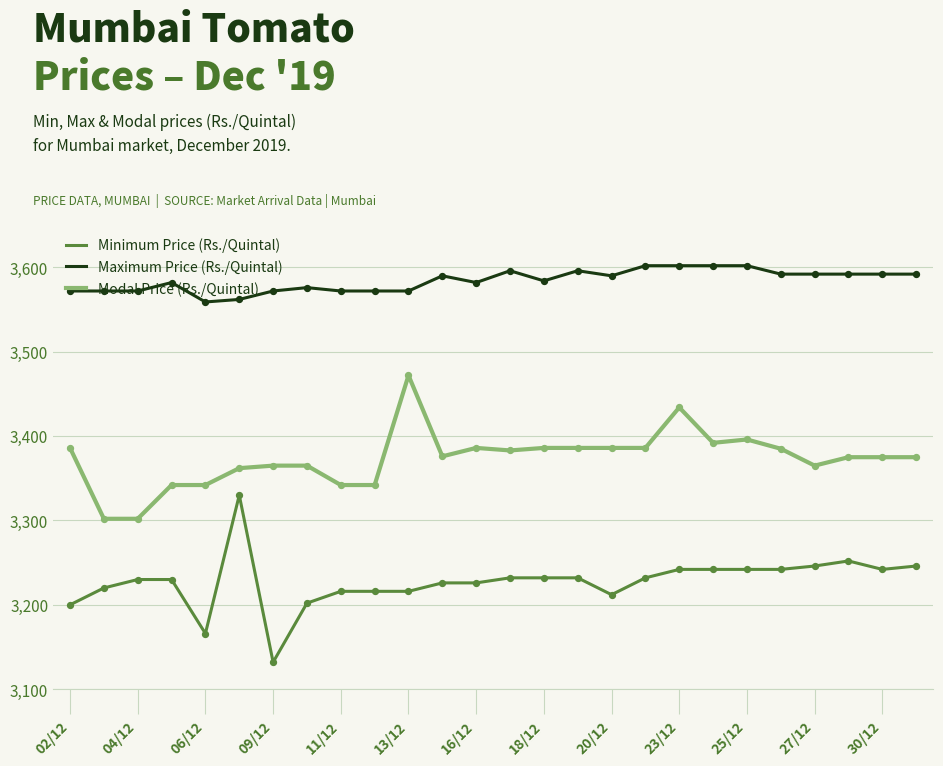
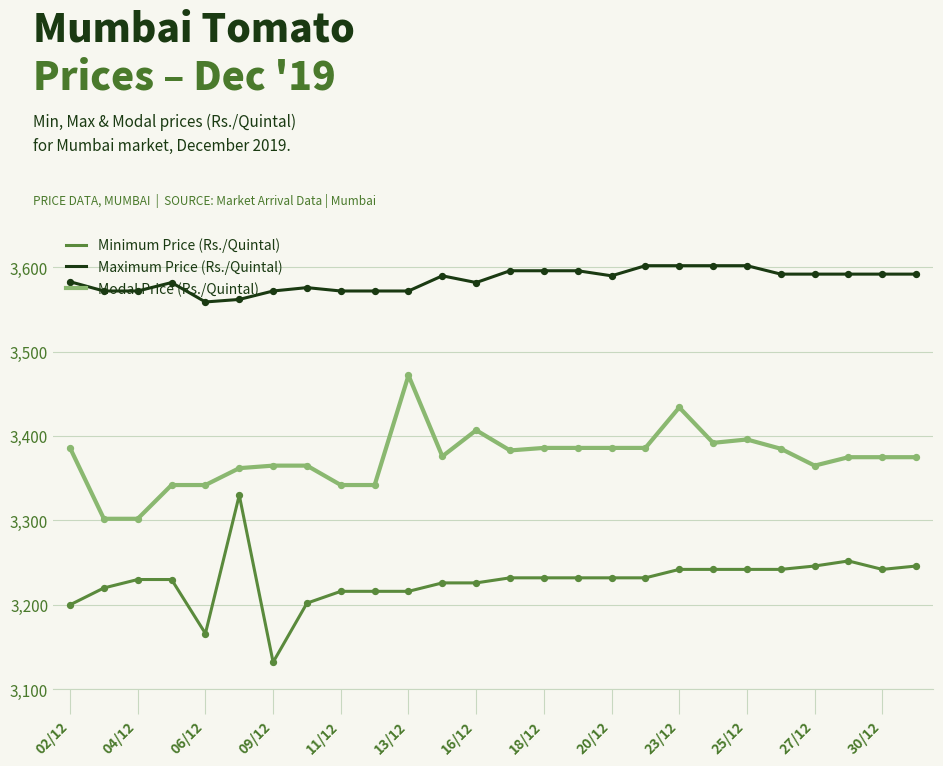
  {
    "Minimum Price (Rs./Quintal)": {
      "02/12": "3,200",
      "04/12": "3,230",
      "06/12": "3,170",
      "09/12": "3,130",
      "11/12": "3,220",
      "13/12": "3,220",
      "16/12": "3,230",
      "18/12": "3,230",
-     "20/12": "3,210",
+     "20/12": "3,230",
      "23/12": "3,240",
      "25/12": "3,240",
      "27/12": "3,250",
      "30/12": "3,240"
    },
    "Maximum Price (Rs./Quintal)": {
-     "02/12": "3,570",
+     "02/12": "3,580",
      "04/12": "3,570",
      "06/12": "3,560",
      "09/12": "3,570",
      "11/12": "3,570",
      "13/12": "3,570",
      "16/12": "3,580",
-     "18/12": "3,580",
+     "18/12": "3,600",
      "20/12": "3,590",
      "23/12": "3,600",
      "25/12": "3,600",
      "27/12": "3,590",
      "30/12": "3,590"
    },
    "Modal Price (Rs./Quintal)": {
      "02/12": "3,390",
      "04/12": "3,300",
      "06/12": "3,340",
      "09/12": "3,370",
      "11/12": "3,340",
      "13/12": "3,470",
-     "16/12": "3,390",
+     "16/12": "3,410",
      "18/12": "3,390",
      "20/12": "3,390",
      "23/12": "3,430",
      "25/12": "3,400",
      "27/12": "3,370",
      "30/12": "3,380"
    }
  }
